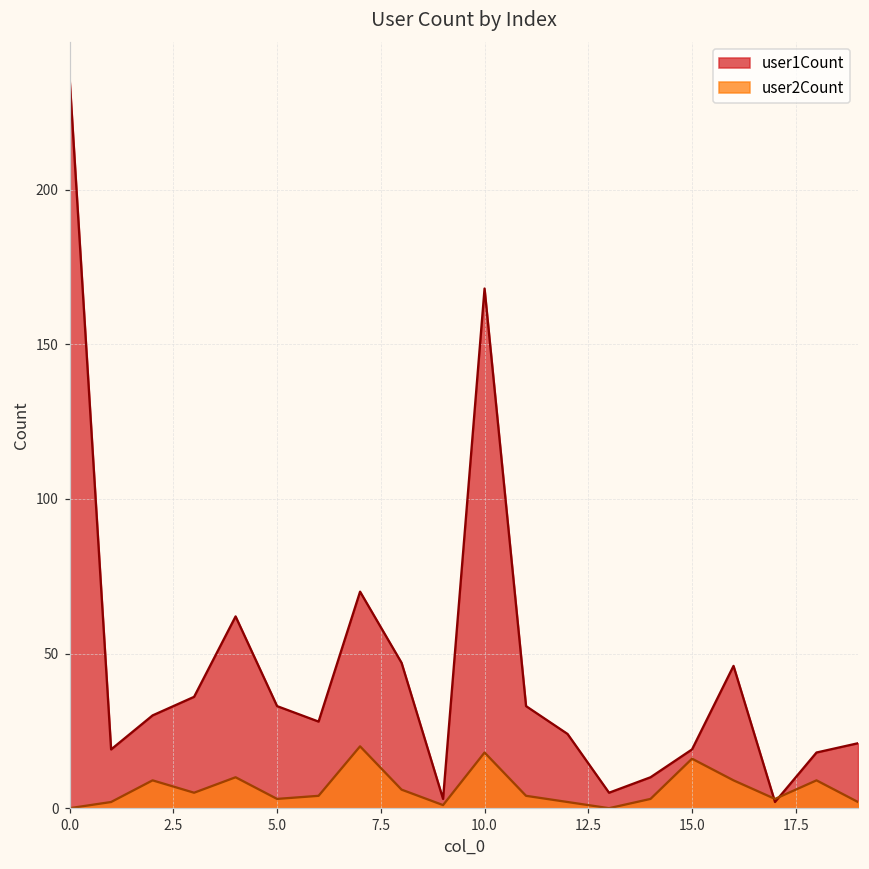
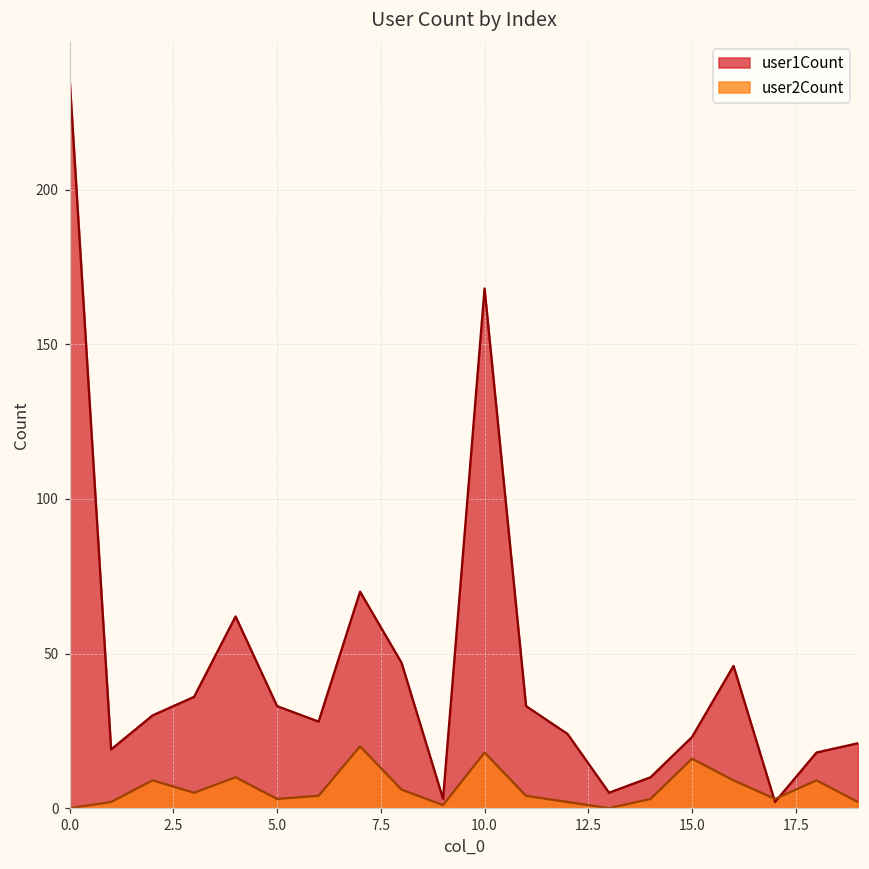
  {
    "user1Count": {
      "0.0": 236,
      "5.0": 33,
      "10.0": 168,
-     "15.0": 19
+     "15.0": 23
    },
    "user2Count": {
      "0.0": 0,
      "5.0": 3,
      "10.0": 18,
      "15.0": 16
    }
  }
